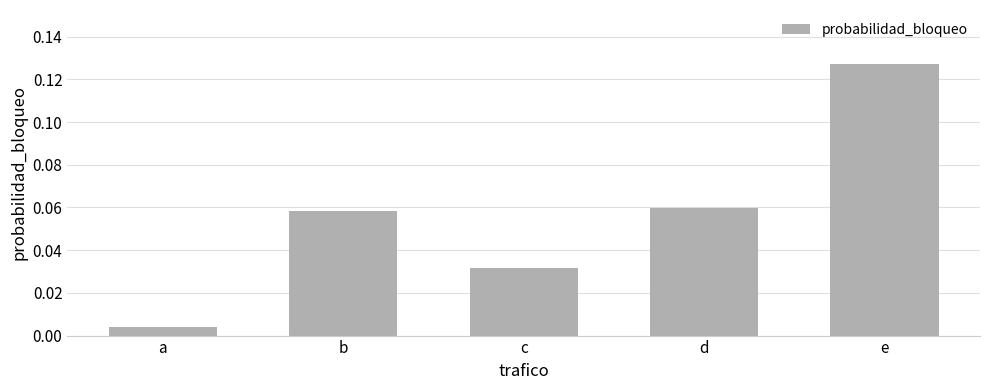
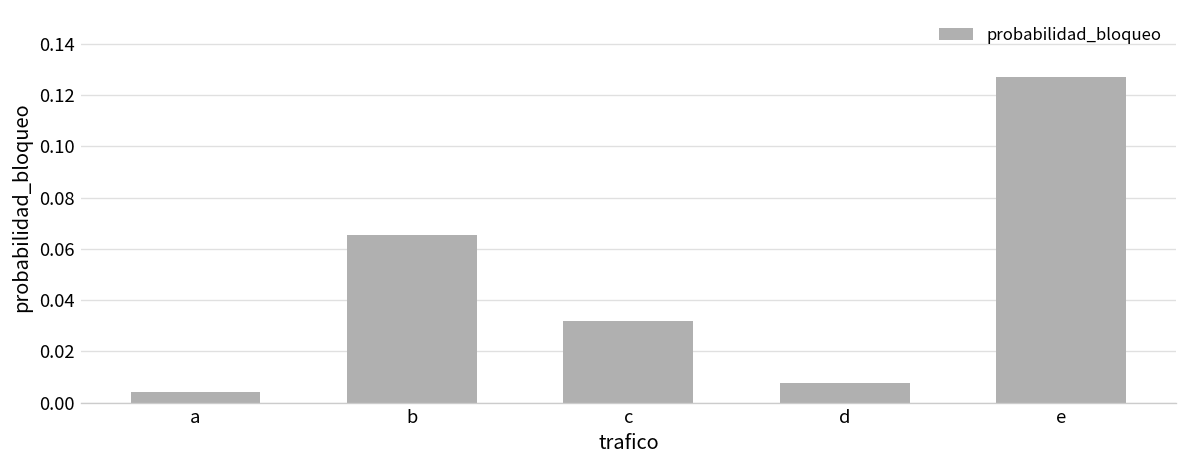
  {
    "a": 0.004,
-   "b": 0.058,
+   "b": 0.066,
    "c": 0.032,
-   "d": 0.060,
+   "d": 0.008,
    "e": 0.127
  }
